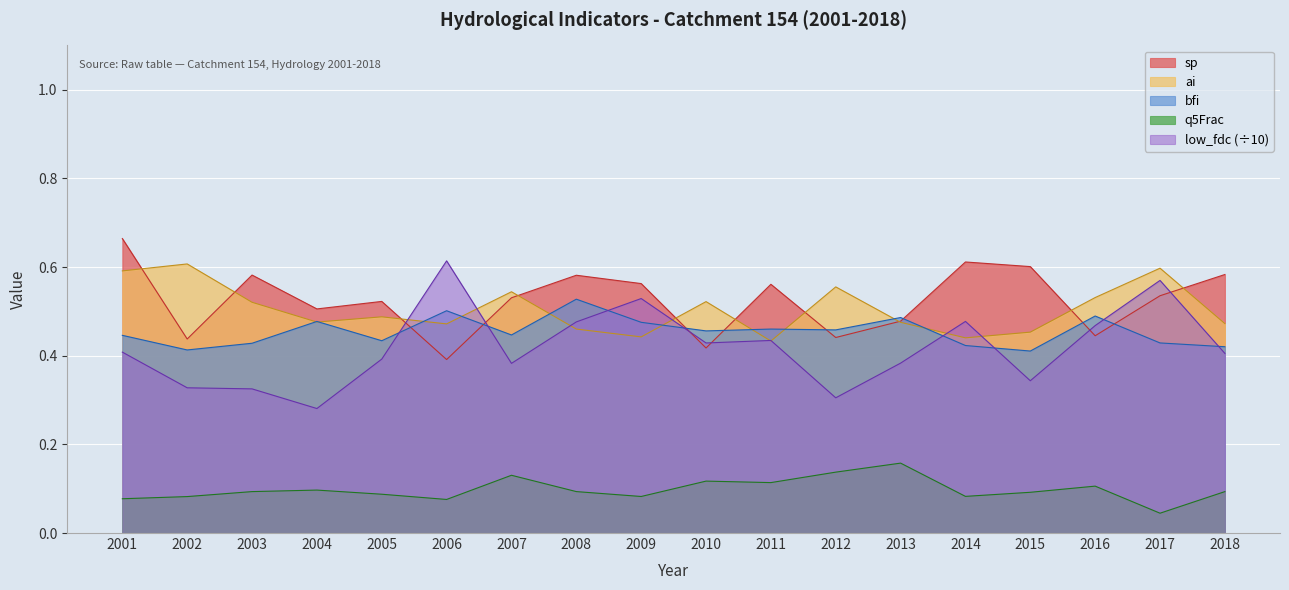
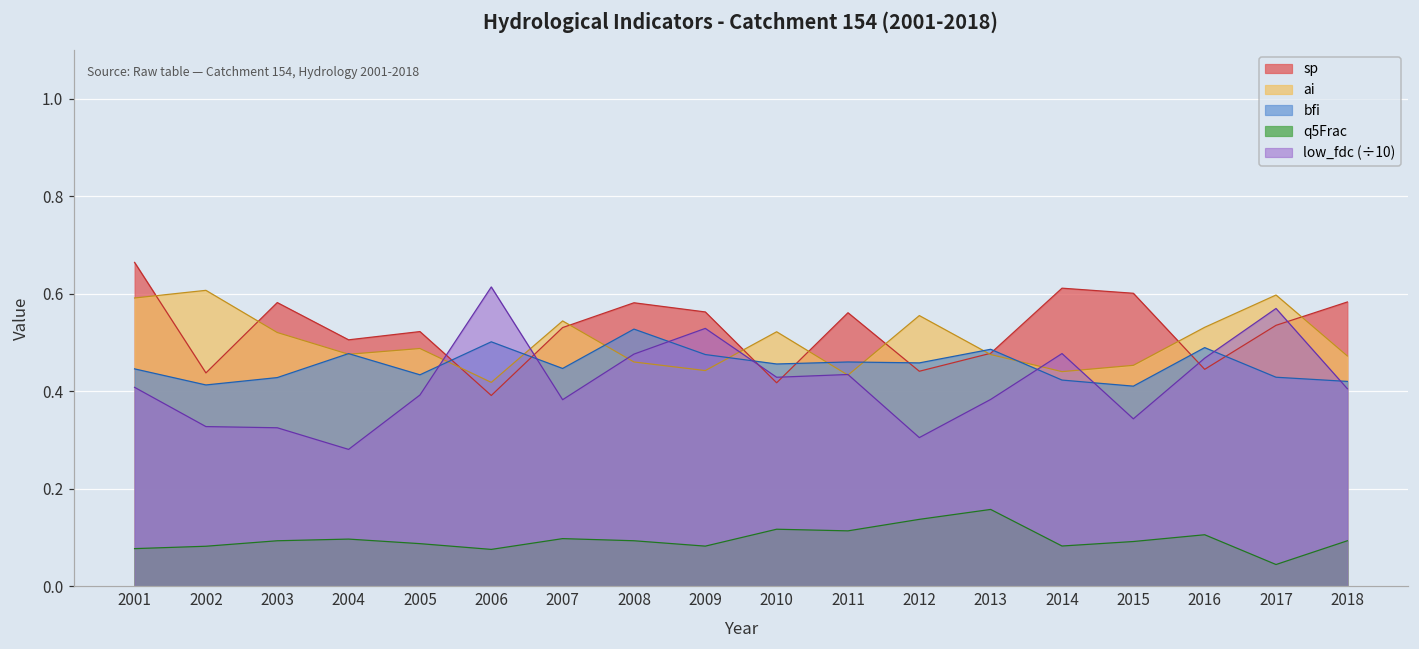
  {
    "sp": {
      "2001": 0.66,
      "2002": 0.44,
      "2003": 0.58,
      "2004": 0.51,
      "2005": 0.52,
      "2006": 0.39,
      "2007": 0.53,
      "2008": 0.58,
      "2009": 0.56,
      "2010": 0.42,
      "2011": 0.56,
      "2012": 0.44,
      "2014": 0.61,
      "2015": 0.60,
      "2016": 0.44,
      "2017": 0.54,
      "2018": 0.58
    },
    "ai": {
      "2001": 0.59,
      "2002": 0.61,
      "2003": 0.52,
      "2005": 0.49,
-     "2006": 0.47,
+     "2006": 0.42,
      "2007": 0.54,
      "2008": 0.46,
      "2009": 0.44,
      "2010": 0.52,
      "2012": 0.56,
      "2014": 0.44,
      "2015": 0.45,
      "2016": 0.53,
      "2017": 0.60,
      "2018": 0.47
    },
    "bfi": {
      "2001": 0.45,
      "2002": 0.41,
      "2003": 0.43,
      "2005": 0.43,
      "2006": 0.50,
      "2007": 0.45,
      "2008": 0.53,
      "2009": 0.48,
      "2010": 0.46,
      "2011": 0.46,
      "2012": 0.46,
      "2013": 0.49,
      "2014": 0.42,
      "2015": 0.41,
      "2016": 0.49,
      "2017": 0.43,
      "2018": 0.42
    },
    "q5Frac": {
      "2001": 0.08,
      "2002": 0.08,
      "2003": 0.09,
      "2004": 0.10,
      "2005": 0.09,
      "2006": 0.08,
-     "2007": 0.13,
+     "2007": 0.10,
      "2008": 0.09,
      "2009": 0.08,
      "2010": 0.12,
      "2011": 0.11,
      "2012": 0.14,
      "2013": 0.16,
      "2014": 0.08,
      "2015": 0.09,
      "2016": 0.11,
      "2017": 0.04,
      "2018": 0.09
    },
    "low_fdc (÷10)": {
      "2001": 0.41,
      "2002": 0.33,
      "2003": 0.33,
      "2004": 0.28,
      "2005": 0.39,
      "2006": 0.61,
      "2007": 0.38,
      "2008": 0.48,
      "2009": 0.53,
      "2010": 0.43,
      "2012": 0.31,
      "2013": 0.38,
      "2014": 0.48,
      "2015": 0.34,
      "2016": 0.47,
      "2017": 0.57,
      "2018": 0.41
    }
  }
